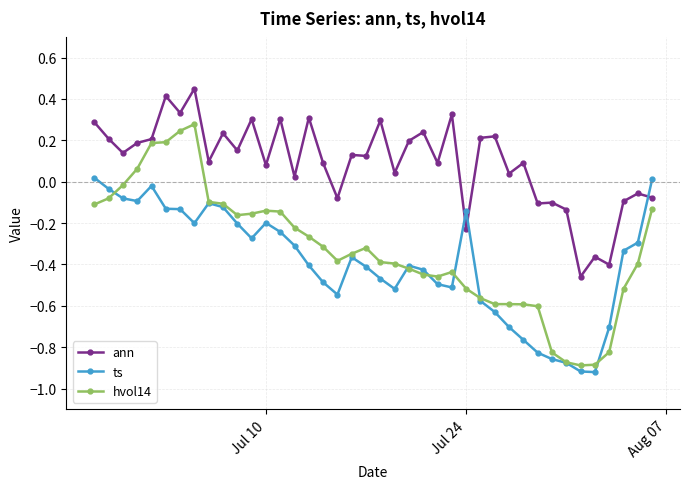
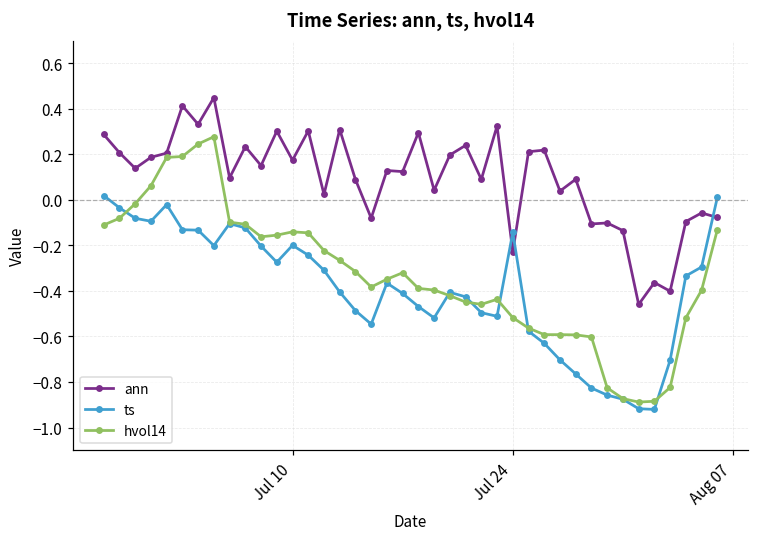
  {
    "ann": {
-     "Jul 10": 0.08,
+     "Jul 10": 0.17,
      "Jul 24": -0.23
    },
    "ts": {
      "Jul 10": -0.20,
      "Jul 24": -0.14
    },
    "hvol14": {
      "Jul 10": -0.14,
      "Jul 24": -0.52
    }
  }
